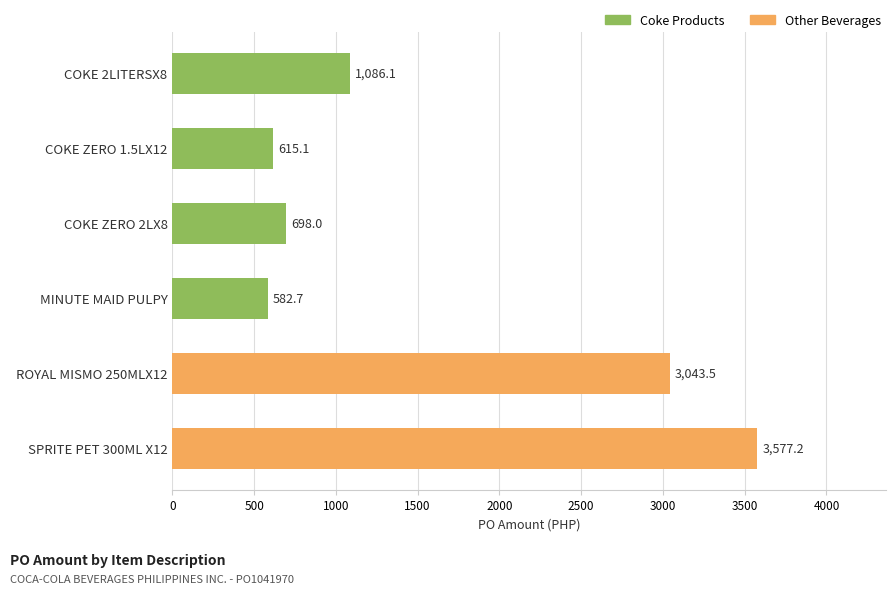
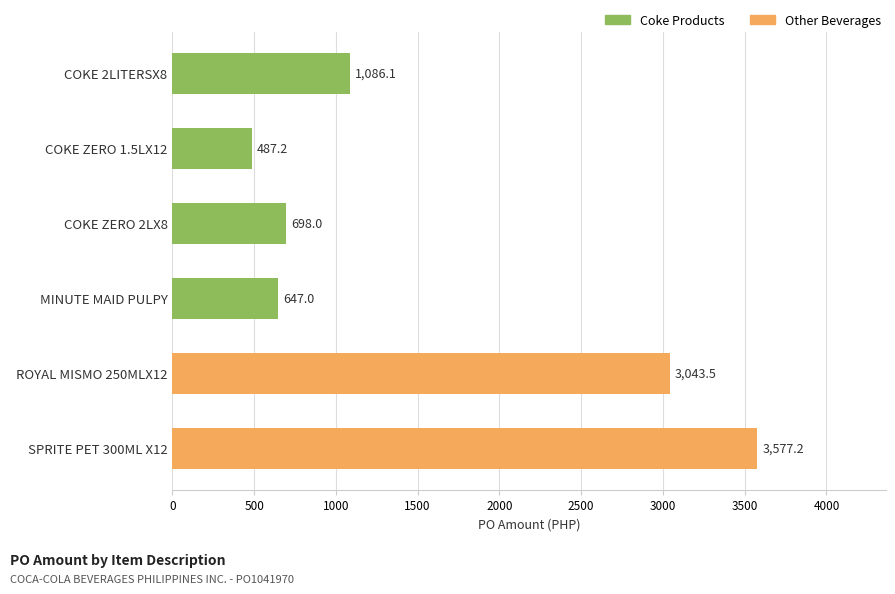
  {
    "COKE 2LITERSX8": "1,086.1",
-   "COKE ZERO 1.5LX12": "615.1",
+   "COKE ZERO 1.5LX12": "487.2",
    "COKE ZERO 2LX8": "698.0",
-   "MINUTE MAID PULPY": "582.7",
+   "MINUTE MAID PULPY": "647.0",
    "ROYAL MISMO 250MLX12": "3,043.5",
    "SPRITE PET 300ML X12": "3,577.2"
  }
